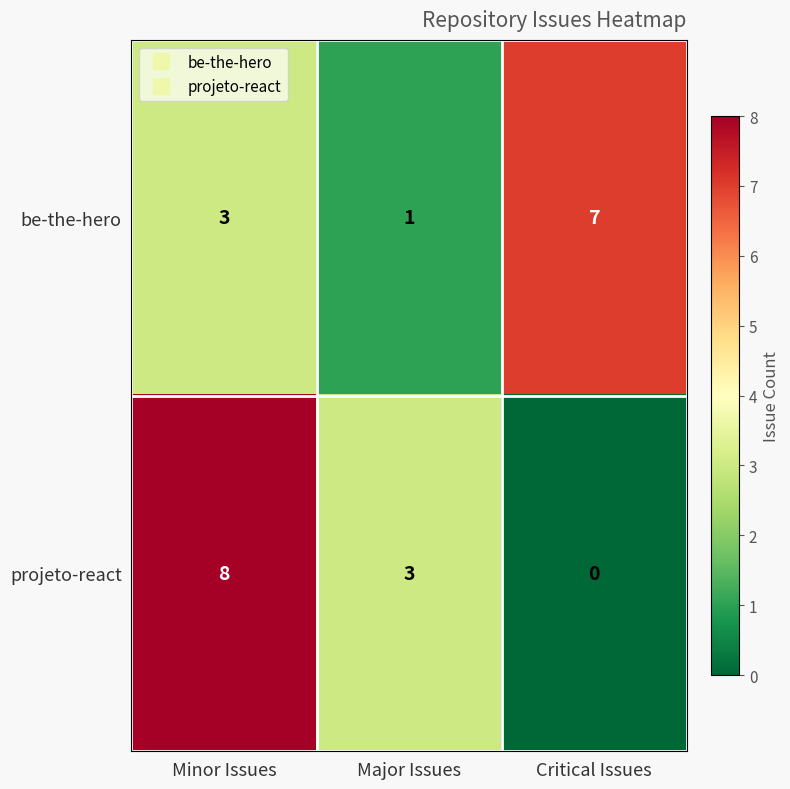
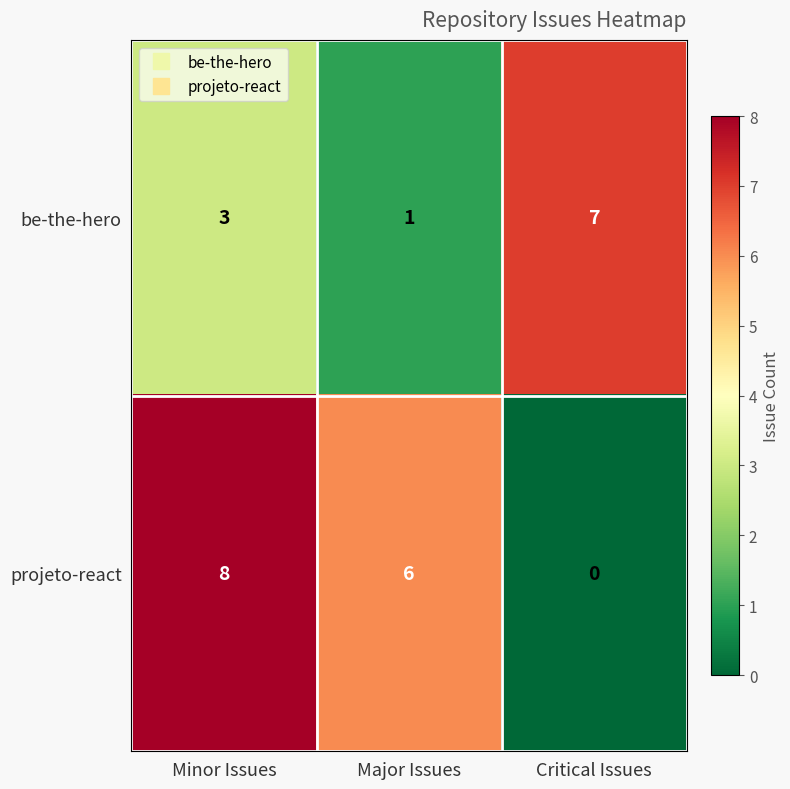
  {
    "be-the-hero": {
      "Minor Issues": 3,
      "Major Issues": 1,
      "Critical Issues": 7
    },
    "projeto-react": {
      "Minor Issues": 8,
-     "Major Issues": 3,
+     "Major Issues": 6,
      "Critical Issues": 0
    }
  }
